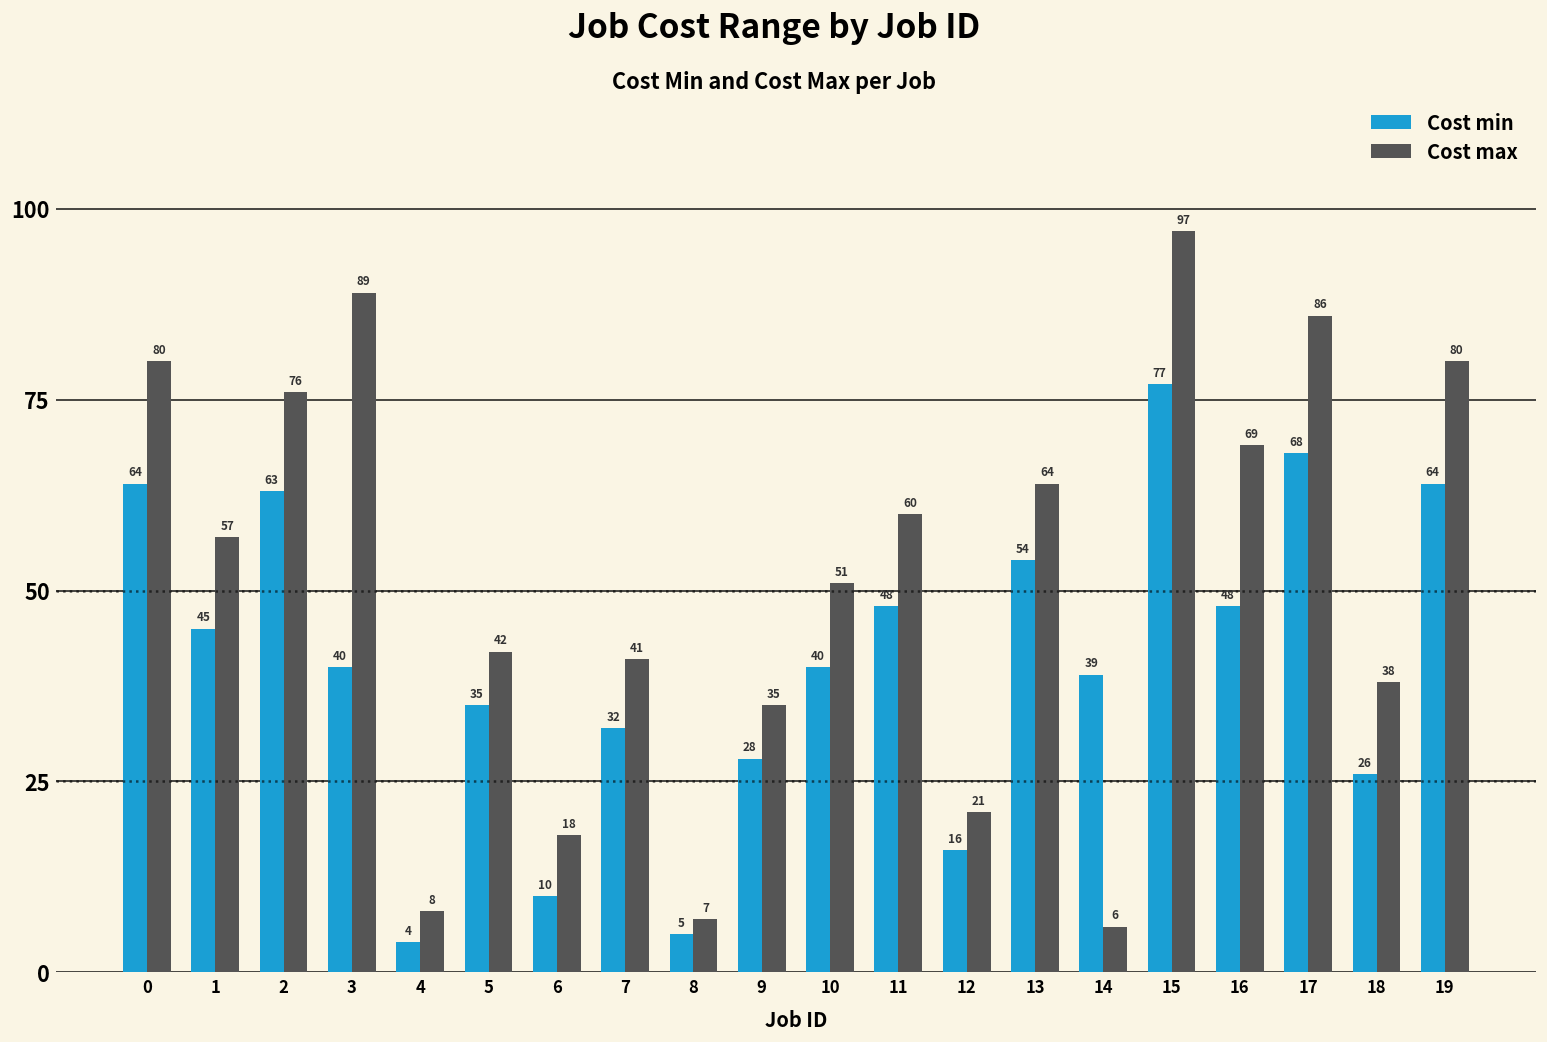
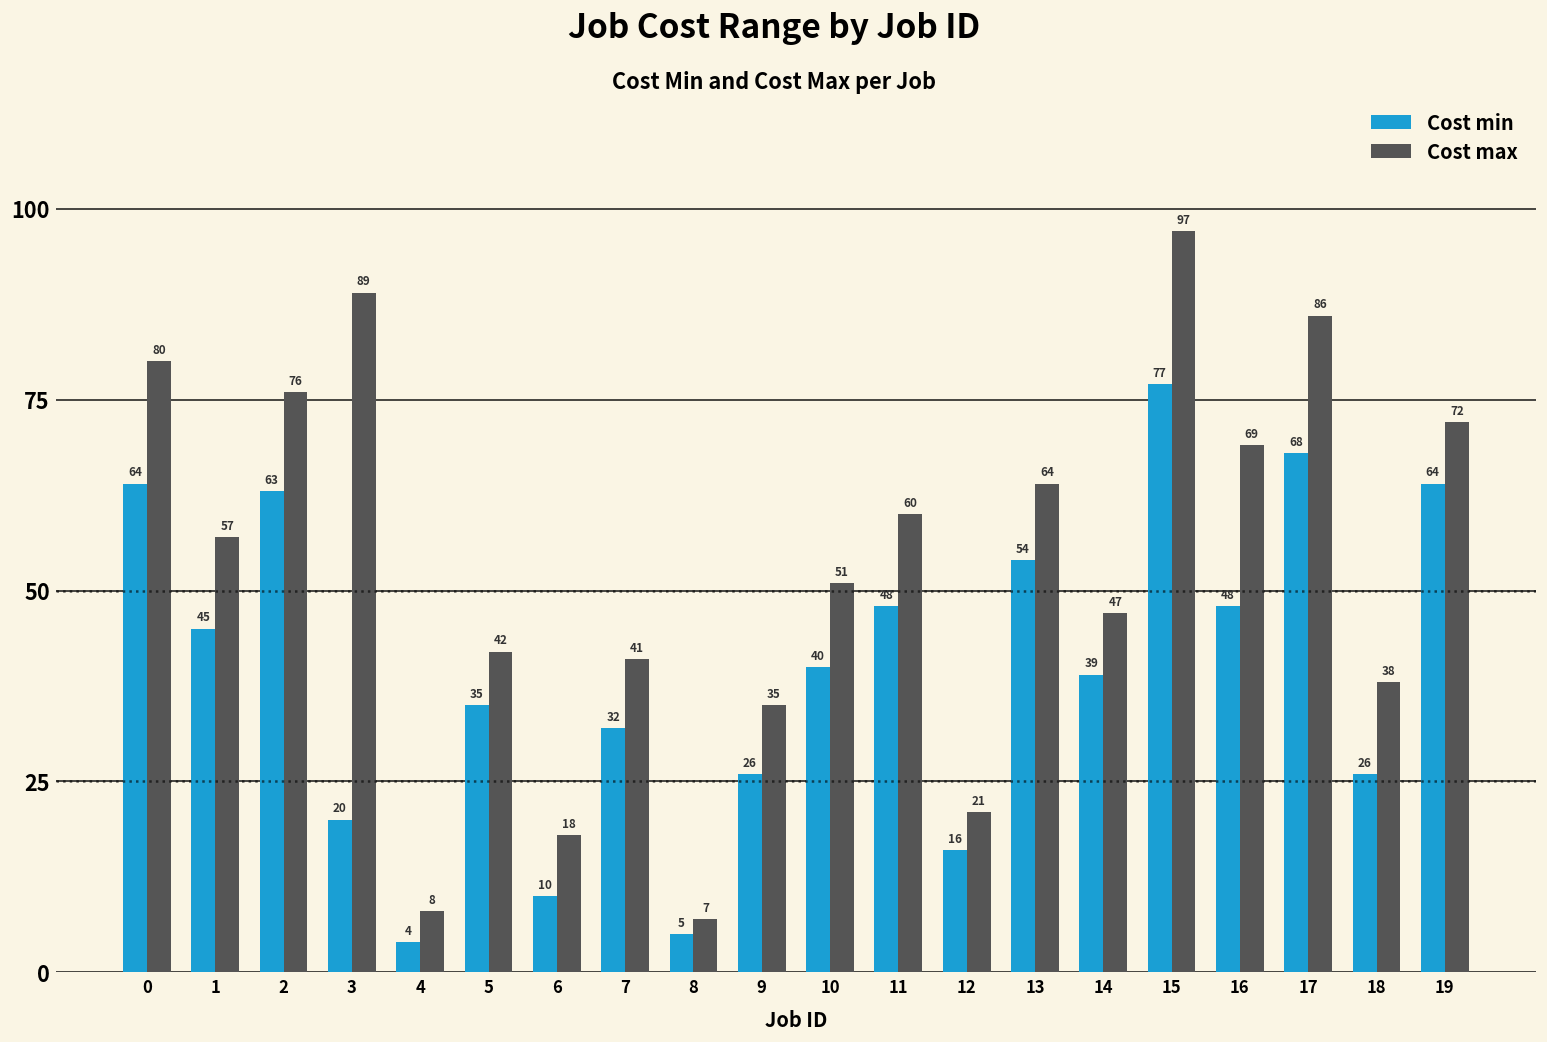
  {
    "Cost min": {
      "0": 64,
      "1": 45,
      "2": 63,
-     "3": 40,
+     "3": 20,
      "4": 4,
      "5": 35,
      "6": 10,
      "7": 32,
      "8": 5,
-     "9": 28,
+     "9": 26,
      "10": 40,
      "11": 48,
      "12": 16,
      "13": 54,
      "14": 39,
      "15": 77,
      "16": 48,
      "17": 68,
      "18": 26,
      "19": 64
    },
    "Cost max": {
      "0": 80,
      "1": 57,
      "2": 76,
      "3": 89,
      "4": 8,
      "5": 42,
      "6": 18,
      "7": 41,
      "8": 7,
      "9": 35,
      "10": 51,
      "11": 60,
      "12": 21,
      "13": 64,
-     "14": 6,
+     "14": 47,
      "15": 97,
      "16": 69,
      "17": 86,
      "18": 38,
-     "19": 80
+     "19": 72
    }
  }
